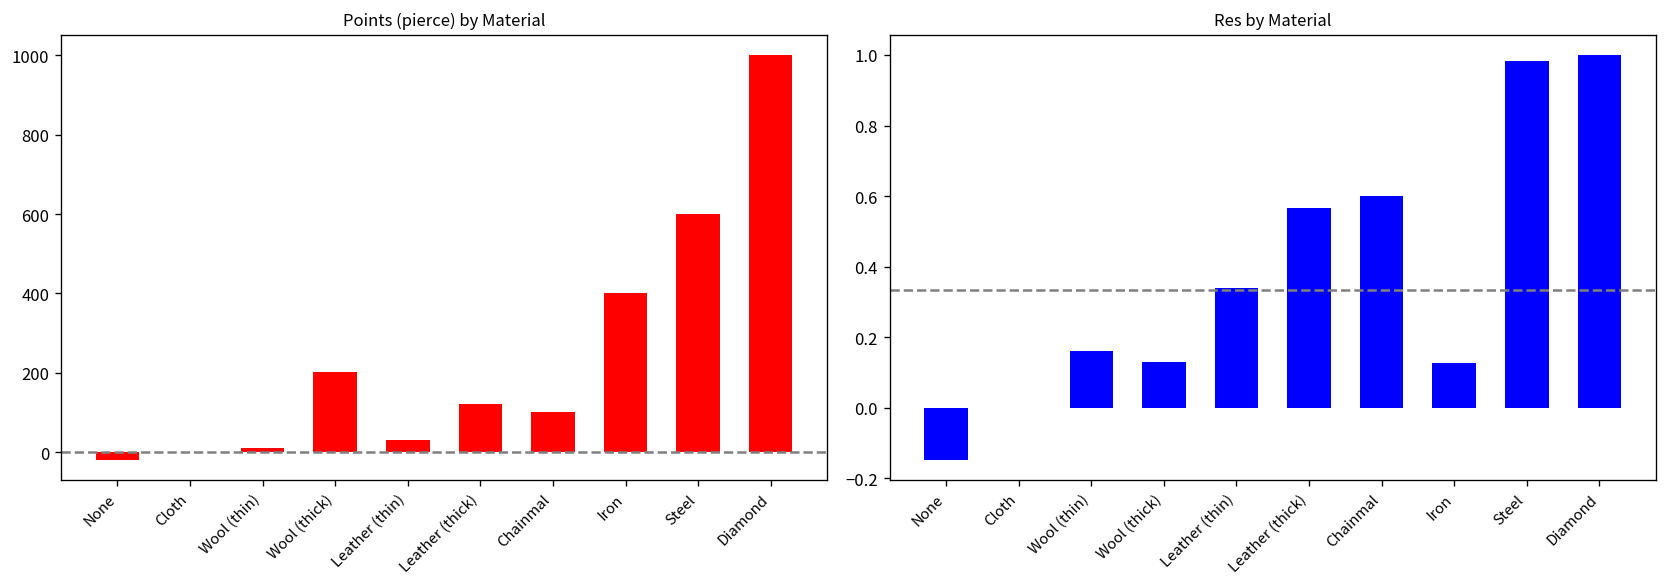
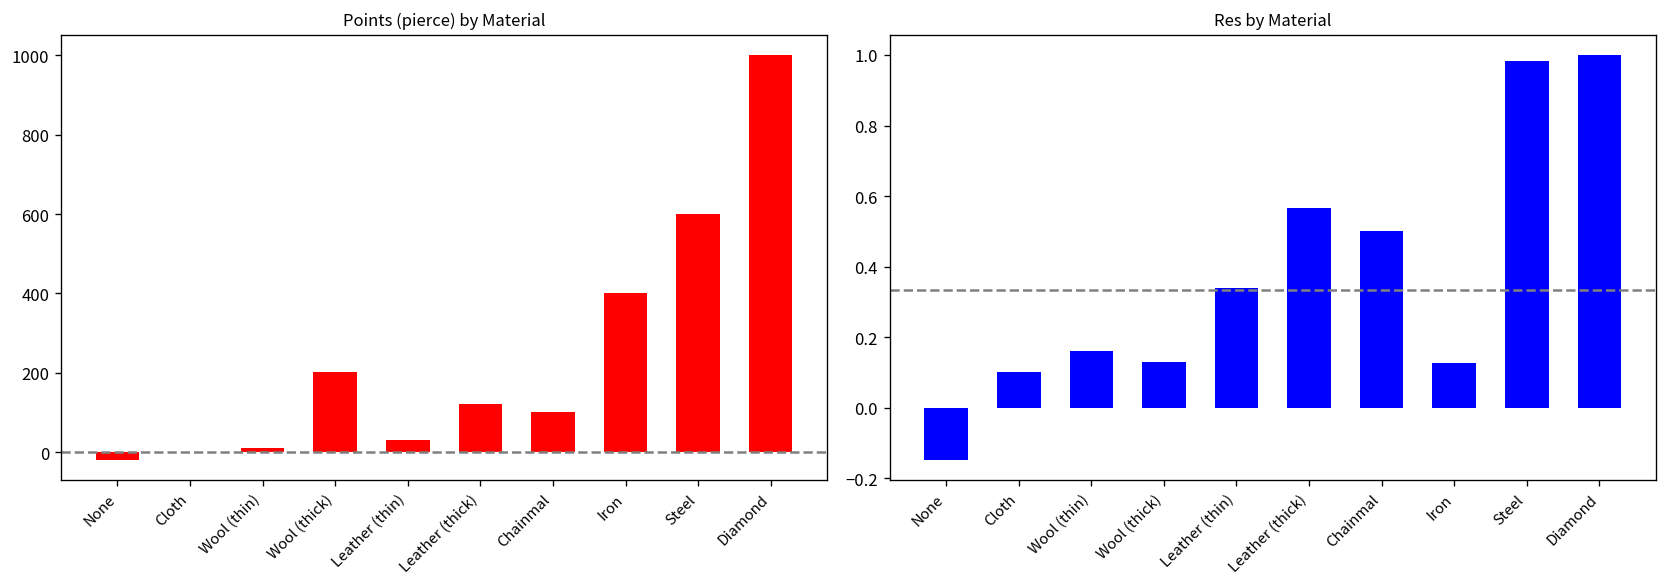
  {
    "Points (pierce) by Material": {
      "None": -20,
      "Cloth": 0,
      "Wool (thin)": 10,
      "Wool (thick)": 200,
      "Leather (thin)": 30,
      "Leather (thick)": 120,
      "Chainmal": 100,
      "Iron": 400,
      "Steel": 600,
      "Diamond": 1000
    },
    "Res by Material": {
      "None": -0.15,
-     "Cloth": 0.0,
+     "Cloth": 0.1,
      "Wool (thin)": 0.16,
      "Wool (thick)": 0.13,
      "Leather (thin)": 0.34,
      "Leather (thick)": 0.56,
-     "Chainmal": 0.6,
+     "Chainmal": 0.5,
      "Iron": 0.13,
      "Steel": 0.98,
      "Diamond": 1.0
    }
  }
